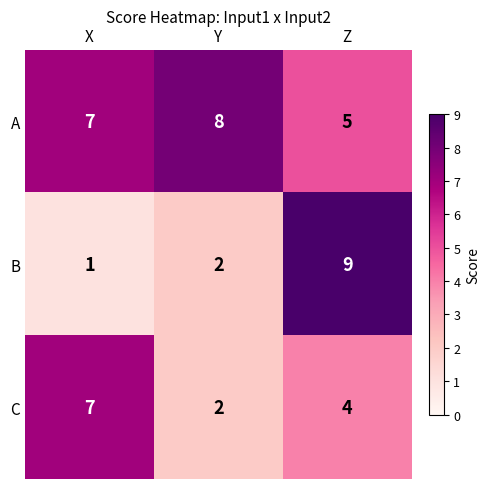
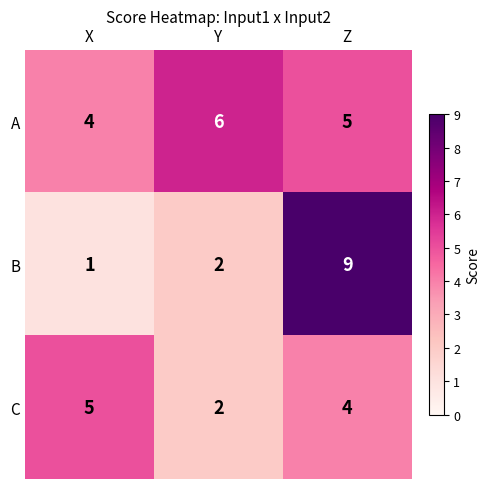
  {
    "A": {
-     "X": 7,
-     "Y": 8,
+     "X": 4,
+     "Y": 6,
      "Z": 5
    },
    "B": {
      "X": 1,
      "Y": 2,
      "Z": 9
    },
    "C": {
-     "X": 7,
+     "X": 5,
      "Y": 2,
      "Z": 4
    }
  }
